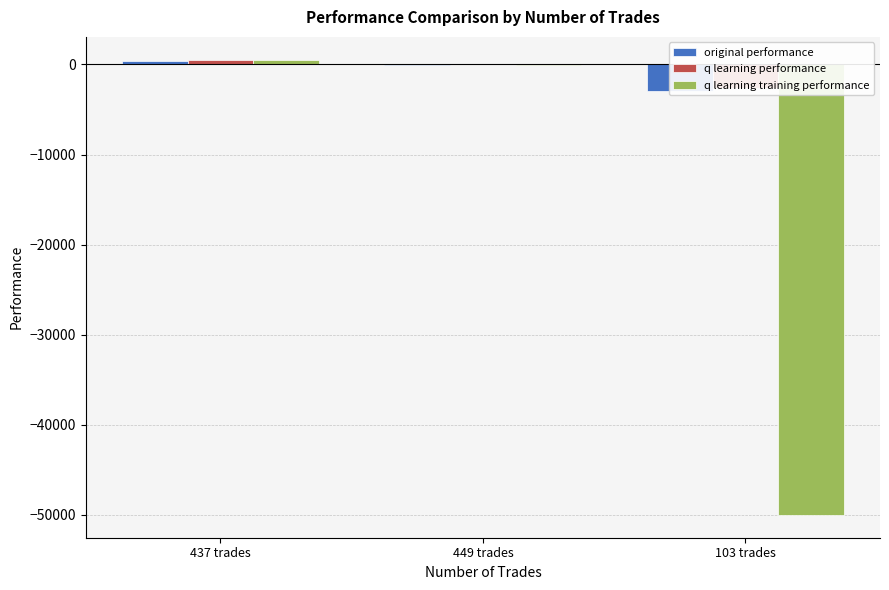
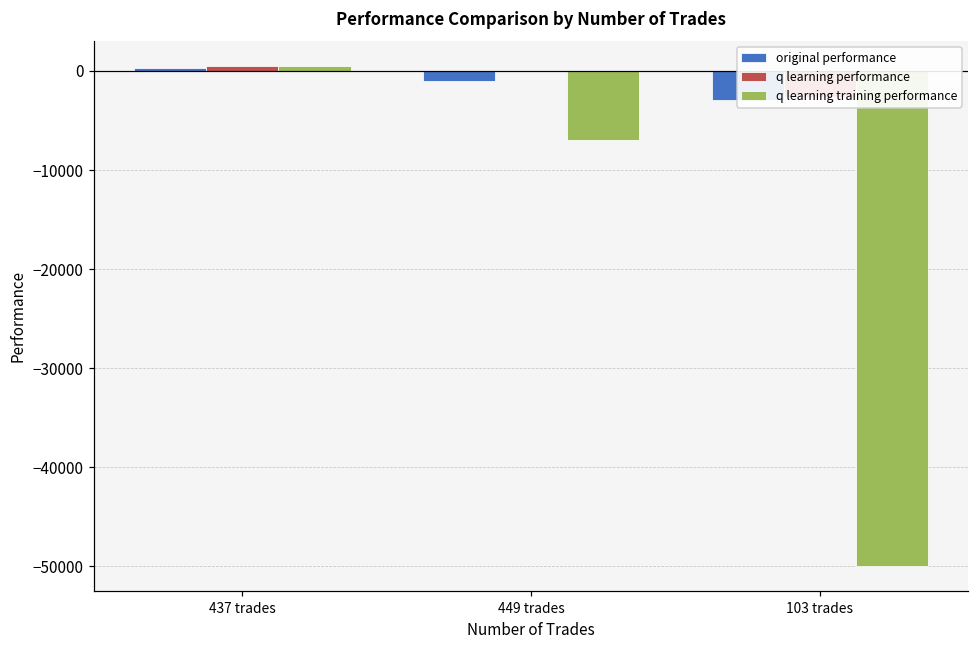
  {
    "original performance": {
      "437 trades": 0,
-     "449 trades": 0
+     "449 trades": -1000
    },
    "q learning performance": {
      "437 trades": 1000
    },
    "q learning training performance": {
      "437 trades": 0,
-     "449 trades": 0,
+     "449 trades": -7000,
      "103 trades": -50000
    }
  }
